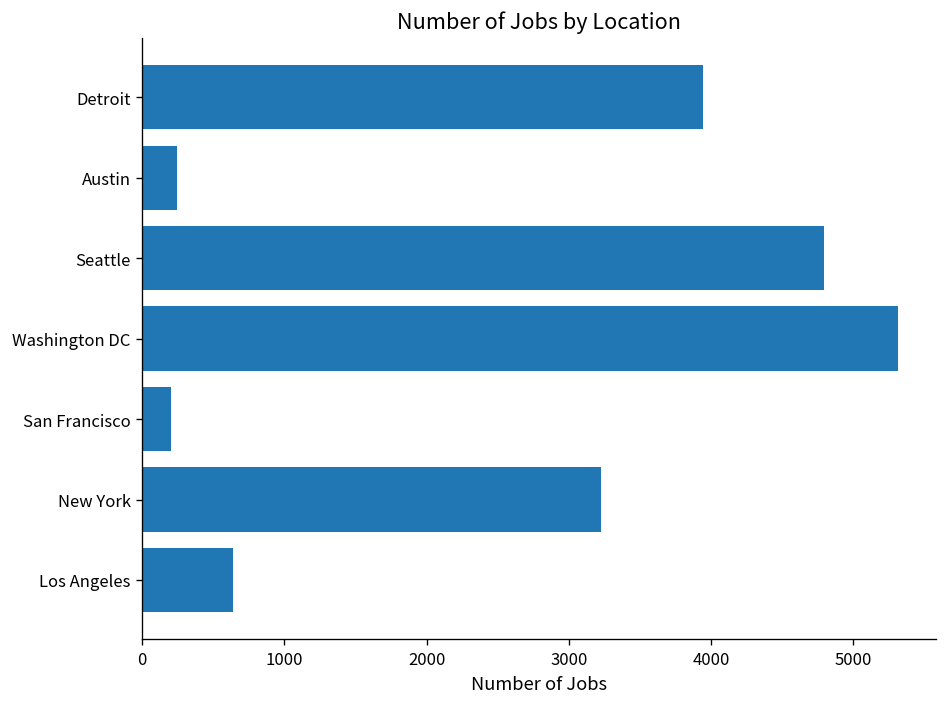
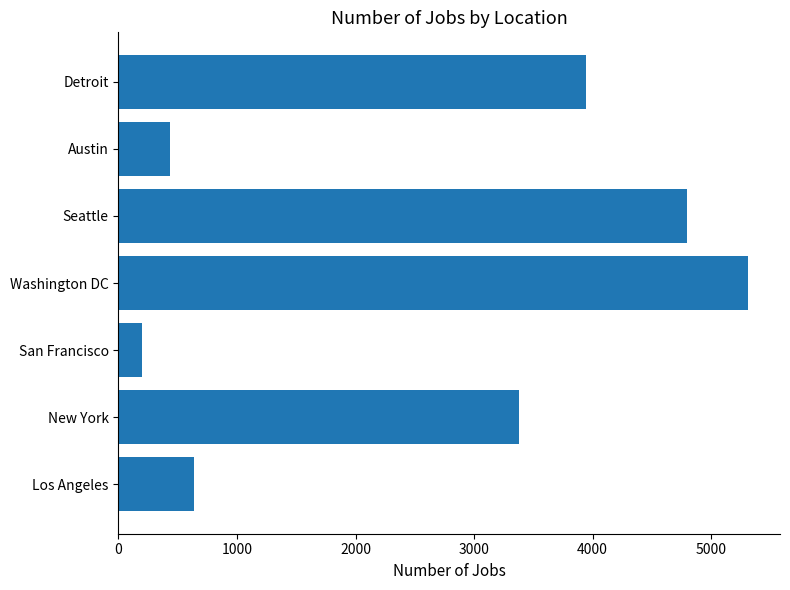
  {
    "Detroit": 3950,
-   "Austin": 240,
+   "Austin": 430,
    "Seattle": 4790,
    "Washington DC": 5320,
    "San Francisco": 200,
-   "New York": 3230,
+   "New York": 3380,
    "Los Angeles": 640
  }
